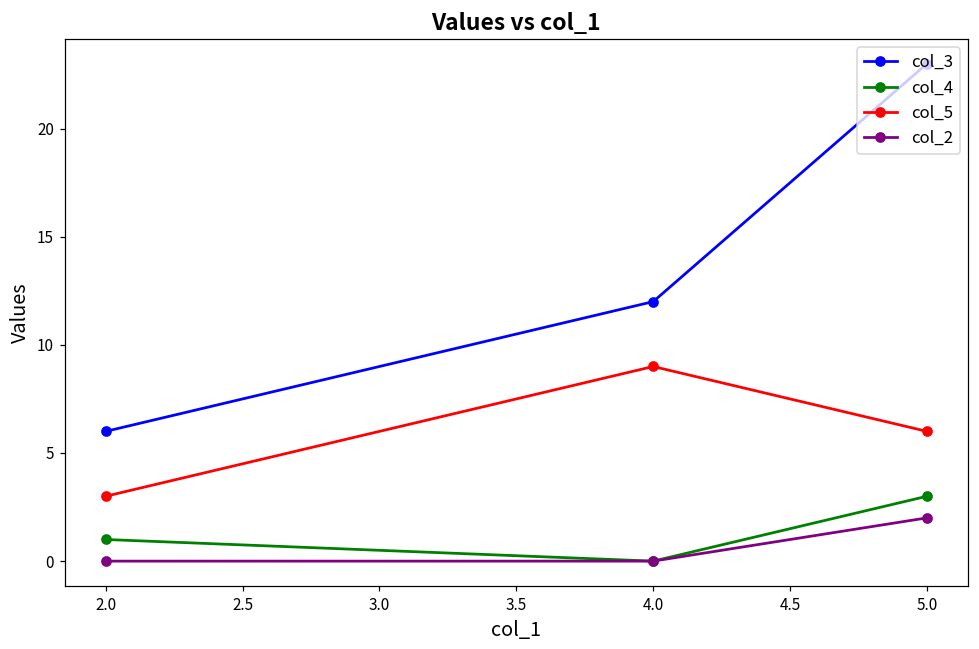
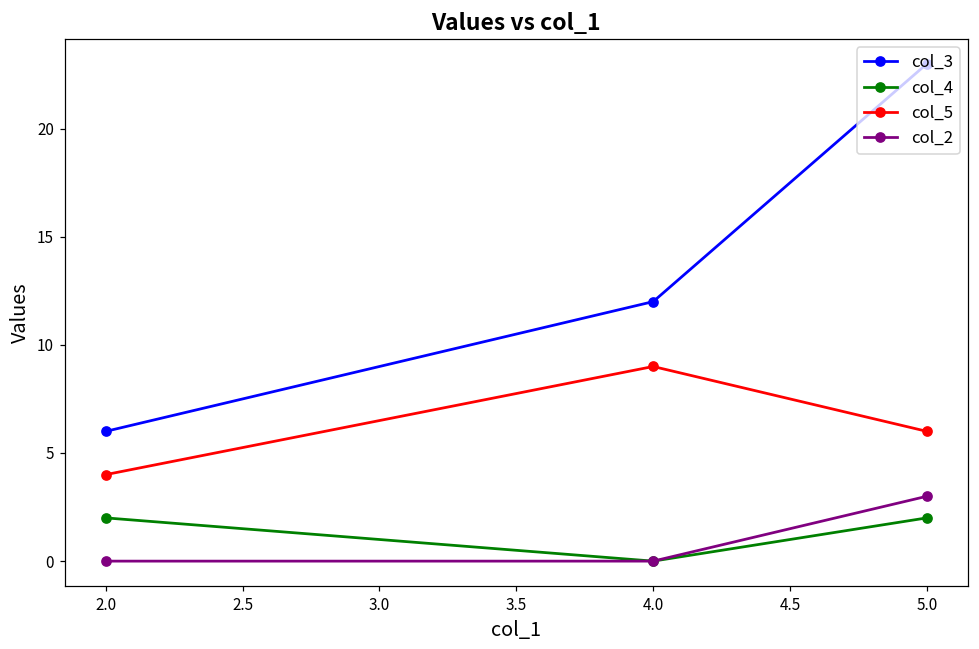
  {
    "col_3": {
      "2.0": 6,
      "4.0": 12
    },
    "col_4": {
-     "2.0": 1,
-     "5.0": 3
+     "2.0": 2,
+     "5.0": 2
    },
    "col_5": {
-     "2.0": 3,
+     "2.0": 4,
      "4.0": 9,
      "5.0": 6
    },
    "col_2": {
      "2.0": 0,
-     "5.0": 2
+     "5.0": 3
    }
  }
